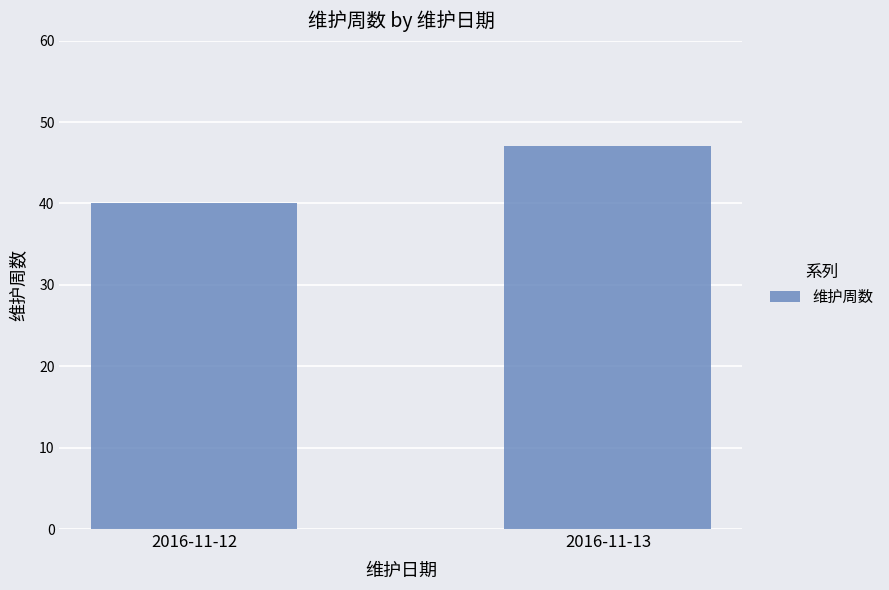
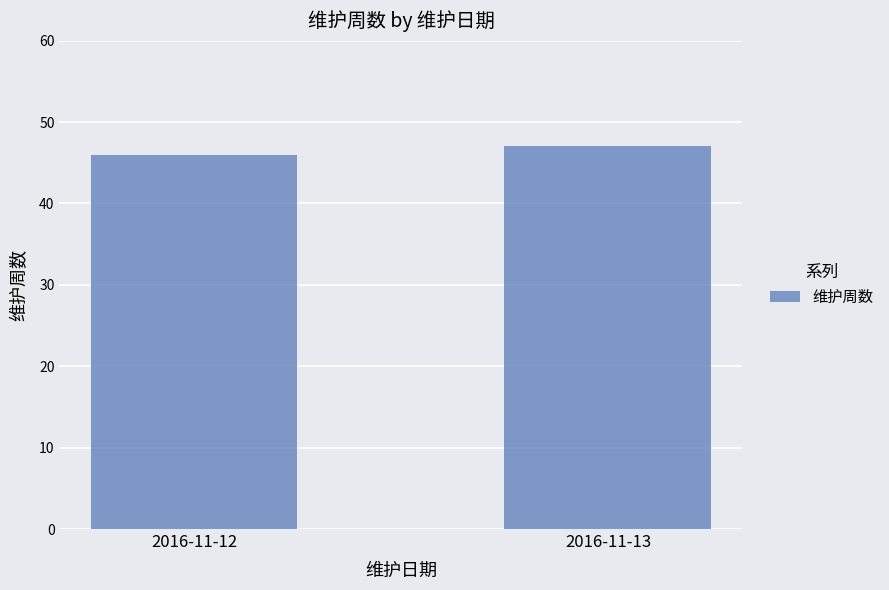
  {
-   "2016-11-12": 40,
+   "2016-11-12": 46,
    "2016-11-13": 47
  }
